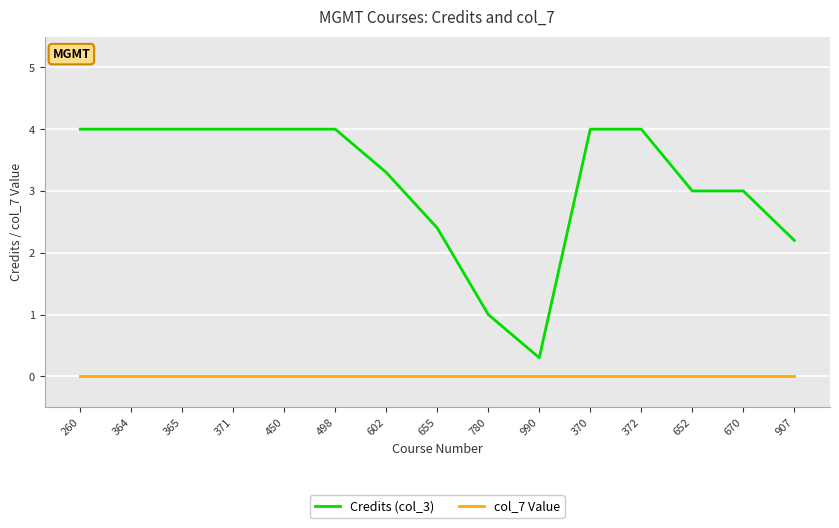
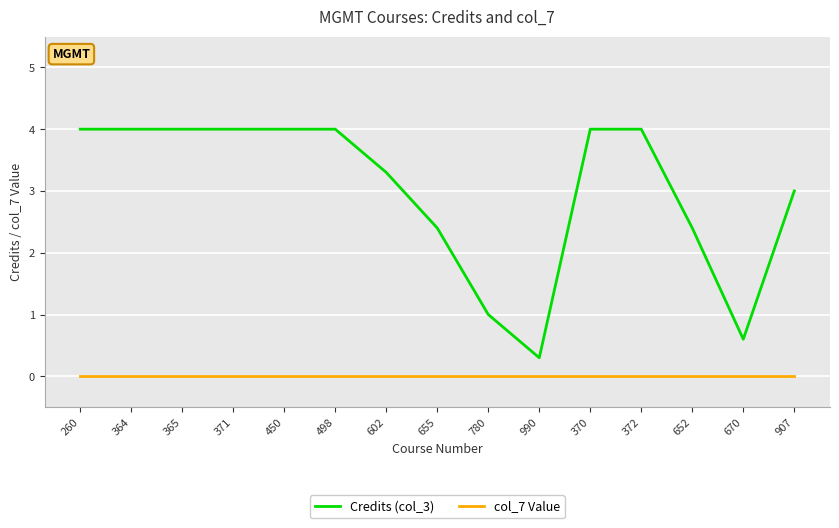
  {
    "Credits (col_3)": {
      "260": 4.0,
      "364": 4.0,
      "365": 4.0,
      "371": 4.0,
      "450": 4.0,
      "498": 4.0,
      "602": 3.3,
      "655": 2.4,
      "780": 1.0,
      "990": 0.3,
      "370": 4.0,
      "372": 4.0,
-     "652": 3.0,
-     "670": 3.0,
-     "907": 2.2
+     "652": 2.4,
+     "670": 0.6,
+     "907": 3.0
    },
    "col_7 Value": {
      "260": 0.0,
      "364": 0.0,
      "365": 0.0,
      "371": 0.0,
      "450": 0.0,
      "498": 0.0,
      "602": 0.0,
      "655": 0.0,
      "780": 0.0,
      "990": 0.0,
      "370": 0.0,
      "372": 0.0,
      "652": 0.0,
      "670": 0.0,
      "907": 0.0
    }
  }
